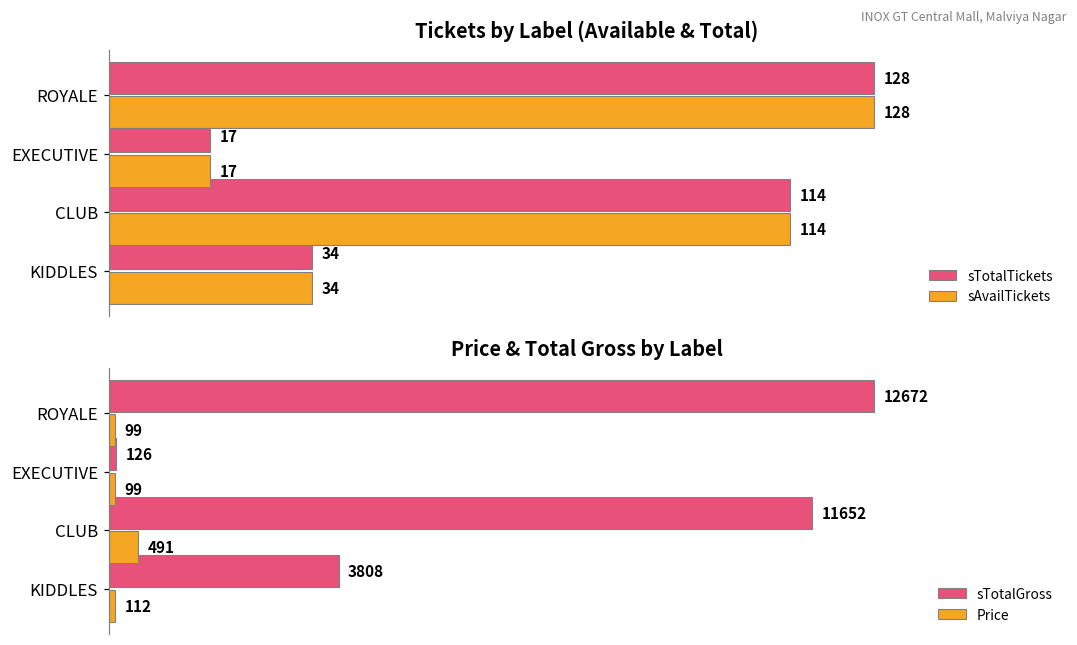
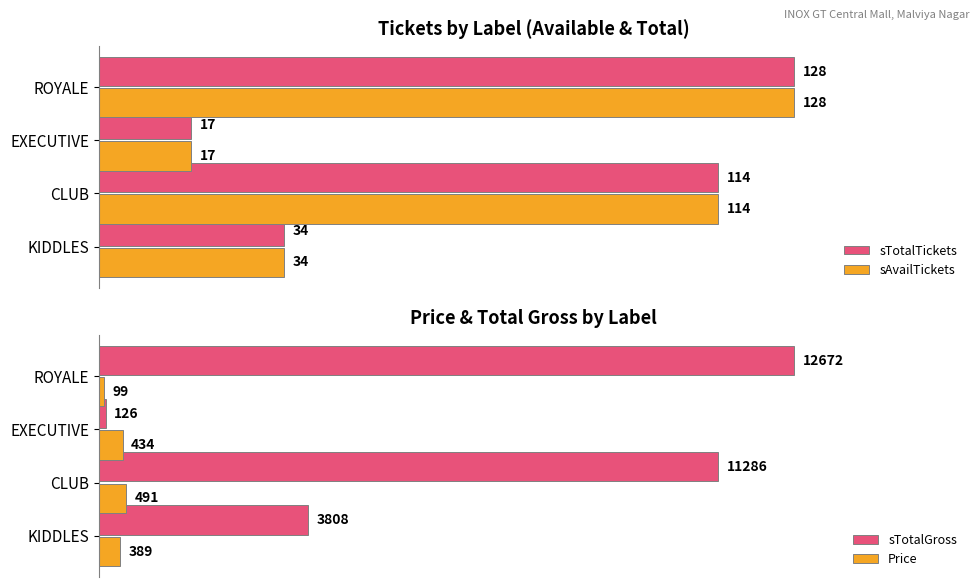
  {
    "Tickets by Label (Available & Total)": {
      "sTotalTickets": {
        "ROYALE": 128,
        "EXECUTIVE": 17,
        "CLUB": 114,
        "KIDDLES": 34
      },
      "sAvailTickets": {
        "ROYALE": 128,
        "EXECUTIVE": 17,
        "CLUB": 114,
        "KIDDLES": 34
      }
    },
    "Price & Total Gross by Label": {
      "sTotalGross": {
        "ROYALE": 12672,
        "EXECUTIVE": 126,
-       "CLUB": 11652,
+       "CLUB": 11286,
        "KIDDLES": 3808
      },
      "Price": {
        "ROYALE": 99,
-       "EXECUTIVE": 99,
+       "EXECUTIVE": 434,
        "CLUB": 491,
-       "KIDDLES": 112
+       "KIDDLES": 389
      }
    }
  }
